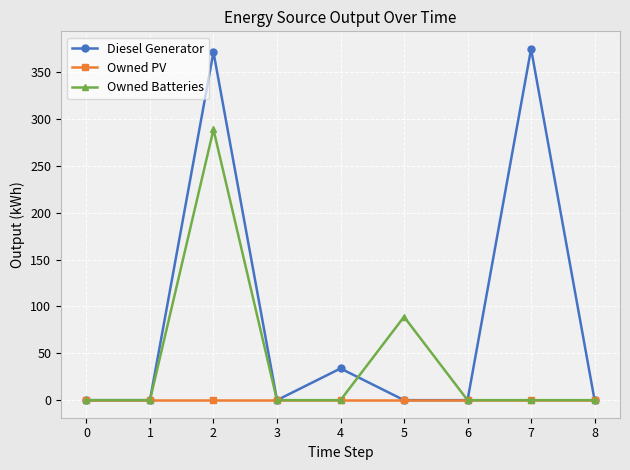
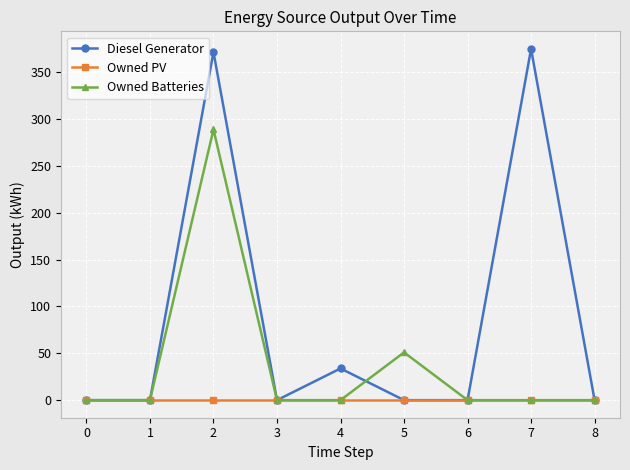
  {
    "Diesel Generator": {
      "2": 370,
      "4": 30,
      "7": 370
    },
    "Owned PV": {
      "2": 0
    },
    "Owned Batteries": {
      "2": 290,
-     "5": 90
+     "5": 50
    }
  }
